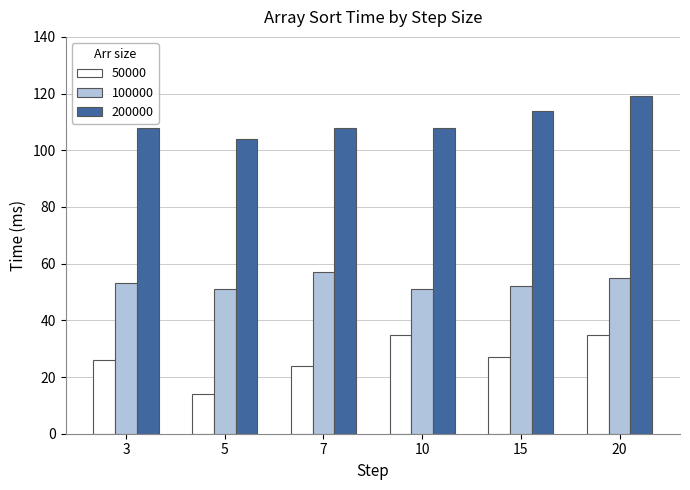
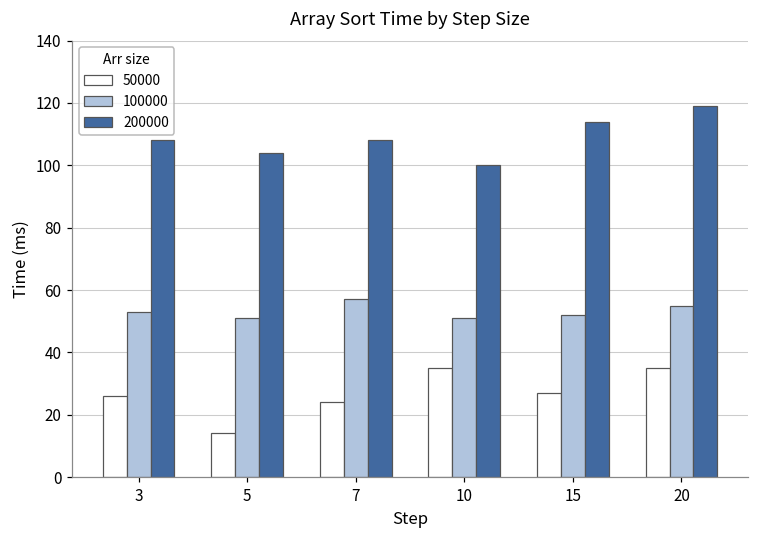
  {
    "50000": {
      "3": 26,
      "5": 14,
      "7": 24,
      "10": 35,
      "15": 27,
      "20": 35
    },
    "100000": {
      "3": 53,
      "5": 51,
      "7": 57,
      "10": 51,
      "15": 52,
      "20": 55
    },
    "200000": {
      "3": 108,
      "5": 104,
      "7": 108,
-     "10": 108,
+     "10": 100,
      "15": 114,
      "20": 119
    }
  }
